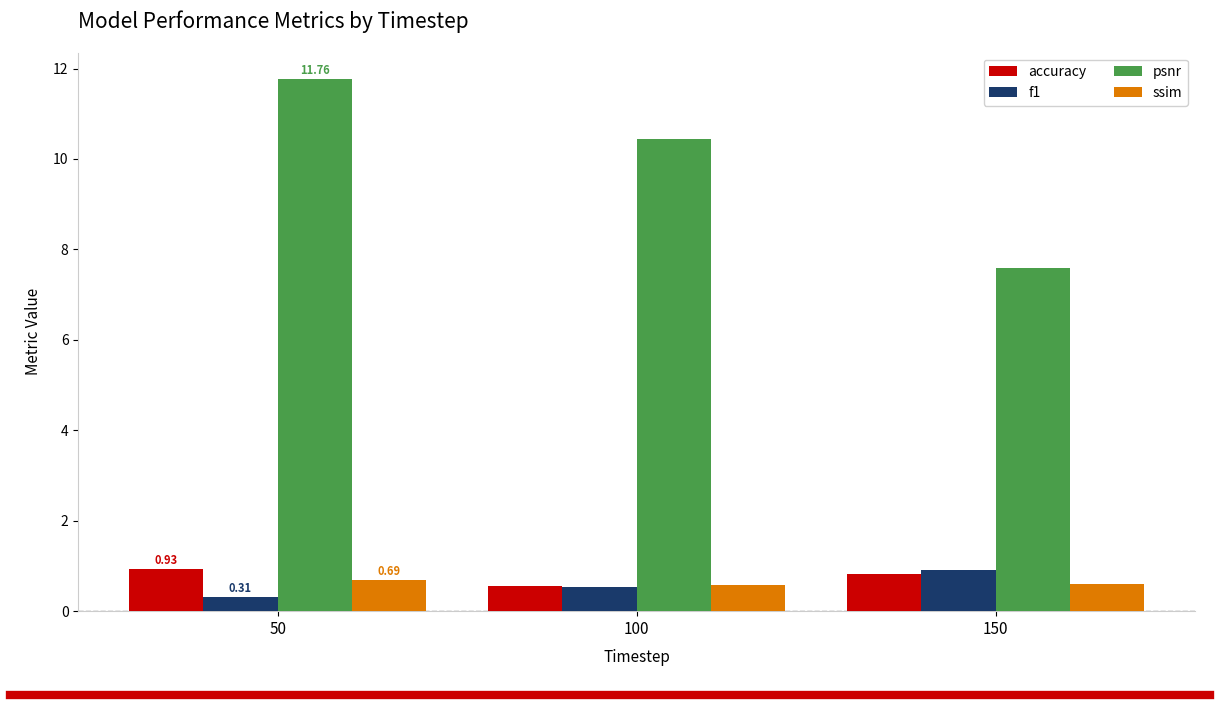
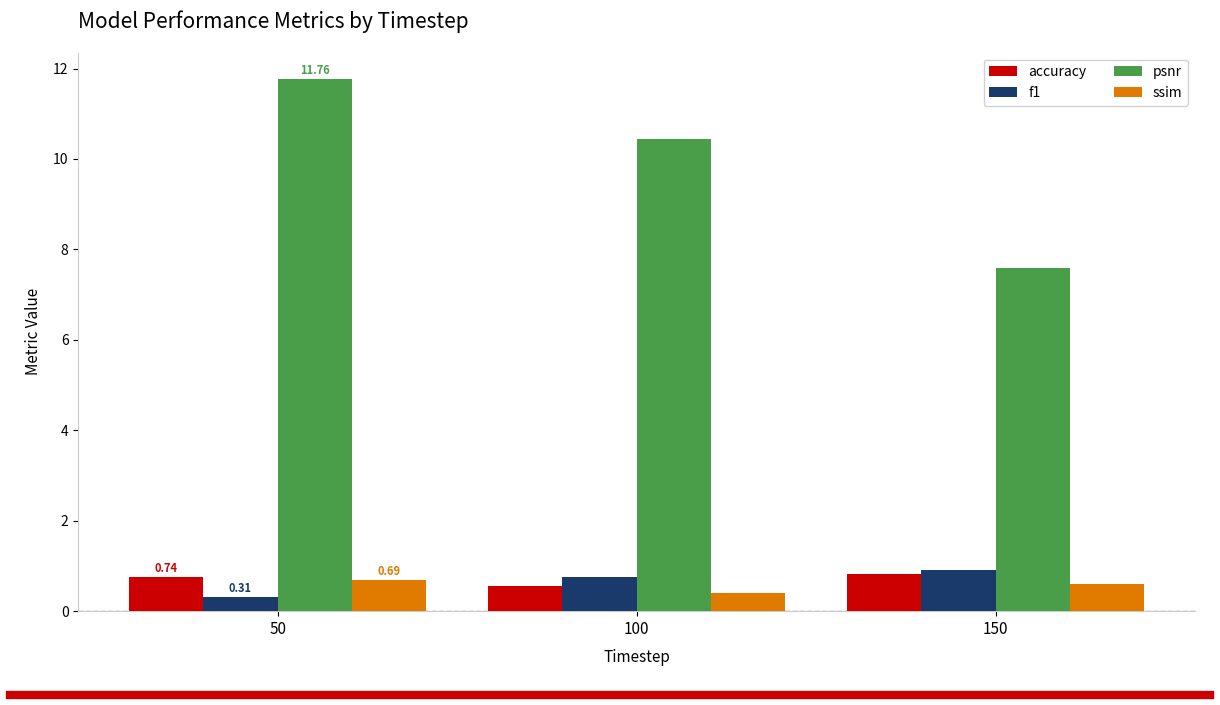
  {
    "accuracy": {
-     "50": 0.93
+     "50": 0.74
    },
    "f1": {
-     "100": 0.5,
+     "100": 0.8,
      "150": 0.9
    },
    "psnr": {
      "50": 11.76
    },
    "ssim": {
-     "100": 0.6,
+     "100": 0.4,
      "150": 0.6
    }
  }
